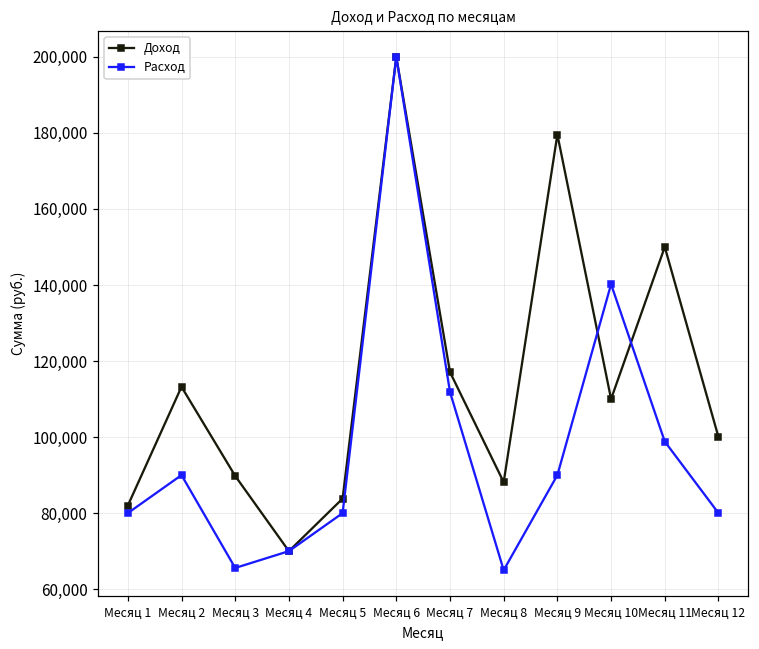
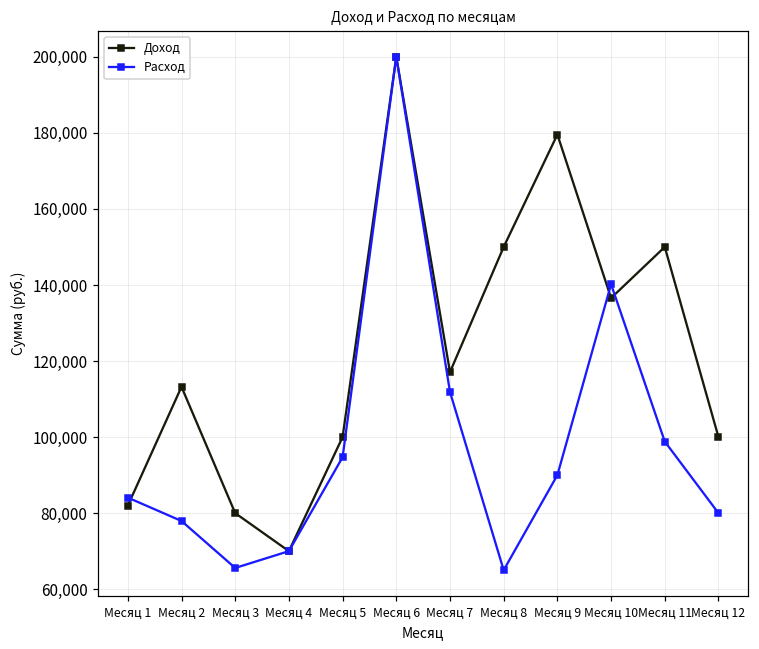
  {
    "Доход": {
      "Месяц 1": "82,000",
      "Месяц 2": "113,000",
-     "Месяц 3": "90,000",
-     "Месяц 5": "84,000",
+     "Месяц 3": "80,000",
+     "Месяц 5": "100,000",
      "Месяц 7": "117,000",
-     "Месяц 8": "88,000",
+     "Месяц 8": "150,000",
      "Месяц 9": "180,000",
-     "Месяц 10": "110,000",
+     "Месяц 10": "137,000",
      "Месяц 11": "150,000",
      "Месяц 12": "100,000"
    },
    "Расход": {
-     "Месяц 1": "80,000",
-     "Месяц 2": "90,000",
+     "Месяц 1": "84,000",
+     "Месяц 2": "78,000",
      "Месяц 3": "66,000",
-     "Месяц 5": "80,000",
+     "Месяц 5": "95,000",
      "Месяц 7": "112,000",
      "Месяц 8": "65,000",
      "Месяц 9": "90,000",
      "Месяц 10": "140,000",
      "Месяц 11": "99,000",
      "Месяц 12": "80,000"
    }
  }
